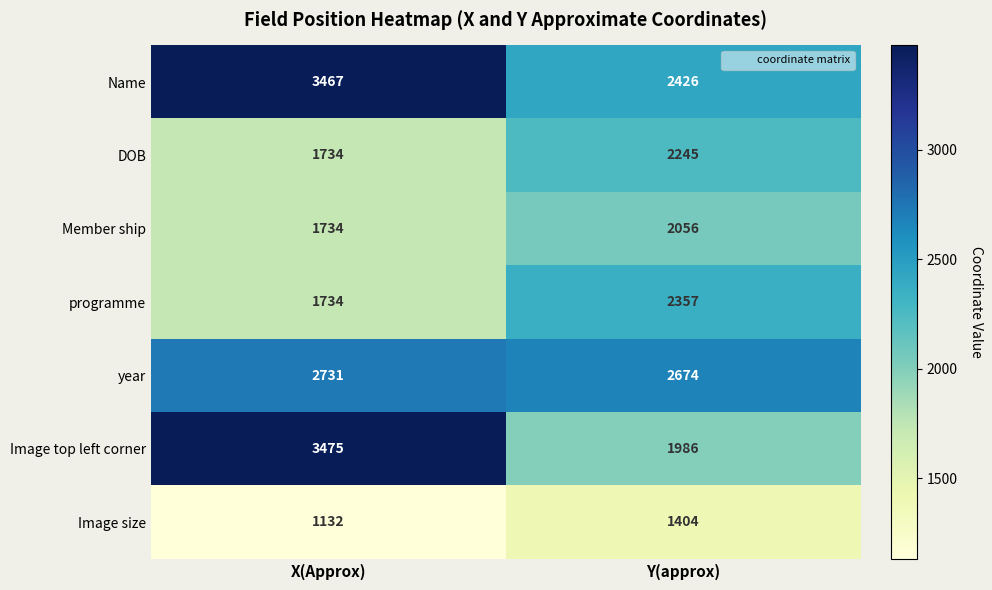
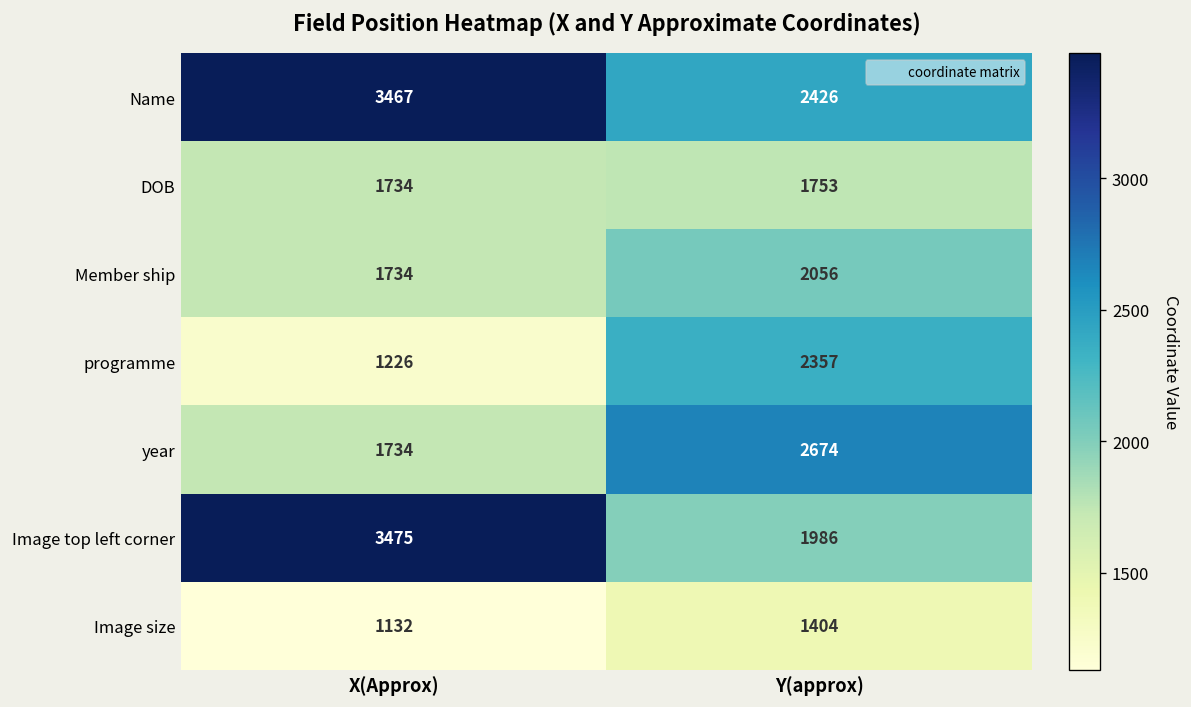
  {
    "Name": {
      "X(Approx)": 3467,
      "Y(approx)": 2426
    },
    "DOB": {
      "X(Approx)": 1734,
-     "Y(approx)": 2245
+     "Y(approx)": 1753
    },
    "Member ship": {
      "X(Approx)": 1734,
      "Y(approx)": 2056
    },
    "programme": {
-     "X(Approx)": 1734,
+     "X(Approx)": 1226,
      "Y(approx)": 2357
    },
    "year": {
-     "X(Approx)": 2731,
+     "X(Approx)": 1734,
      "Y(approx)": 2674
    },
    "Image top left corner": {
      "X(Approx)": 3475,
      "Y(approx)": 1986
    },
    "Image size": {
      "X(Approx)": 1132,
      "Y(approx)": 1404
    }
  }
